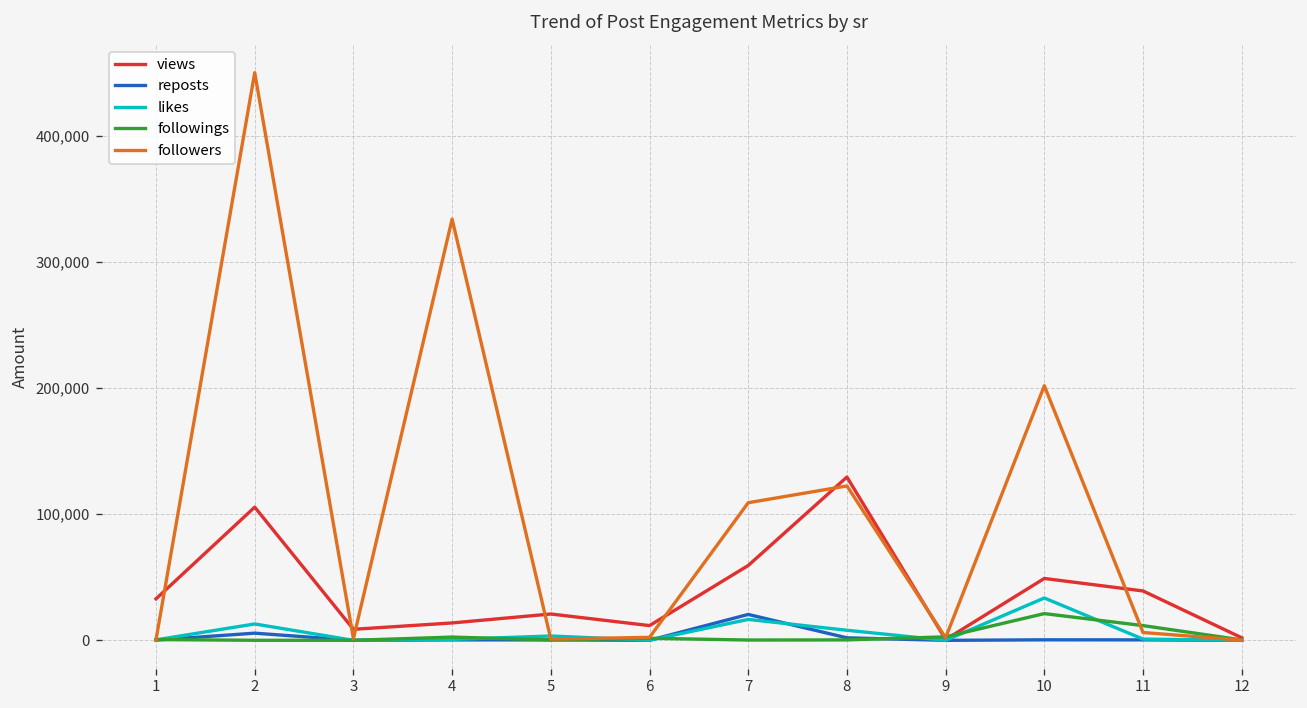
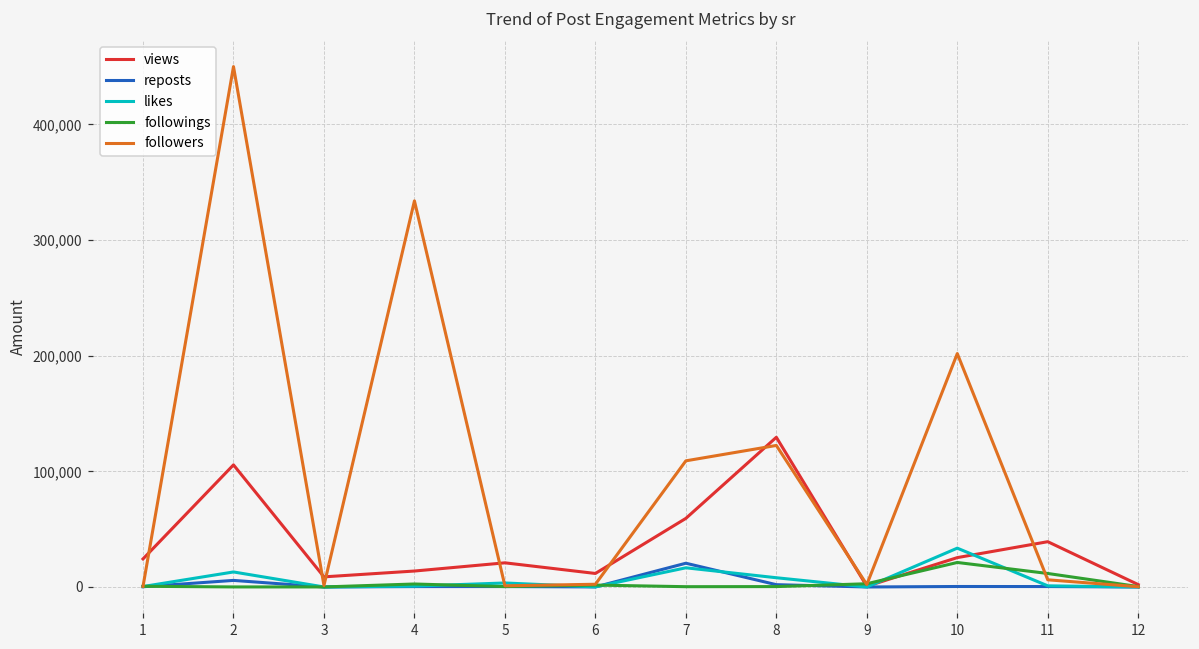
  {
    "views": {
-     "1": "33,000",
+     "1": "24,000",
      "2": "106,000",
      "3": "9,000",
      "4": "14,000",
      "5": "21,000",
      "6": "12,000",
      "7": "59,000",
      "8": "129,000",
-     "10": "49,000",
+     "10": "25,000",
      "11": "39,000"
    },
    "reposts": {
      "2": "6,000",
      "7": "21,000",
      "10": "0"
    },
    "likes": {
      "2": "13,000",
      "5": "3,000",
      "7": "17,000",
      "8": "8,000",
      "10": "34,000"
    },
    "followings": {
      "2": "0",
      "7": "0",
      "10": "21,000",
      "11": "12,000"
    },
    "followers": {
      "2": "450,000",
      "4": "334,000",
      "7": "109,000",
      "8": "122,000",
      "10": "202,000",
      "11": "6,000"
    }
  }
